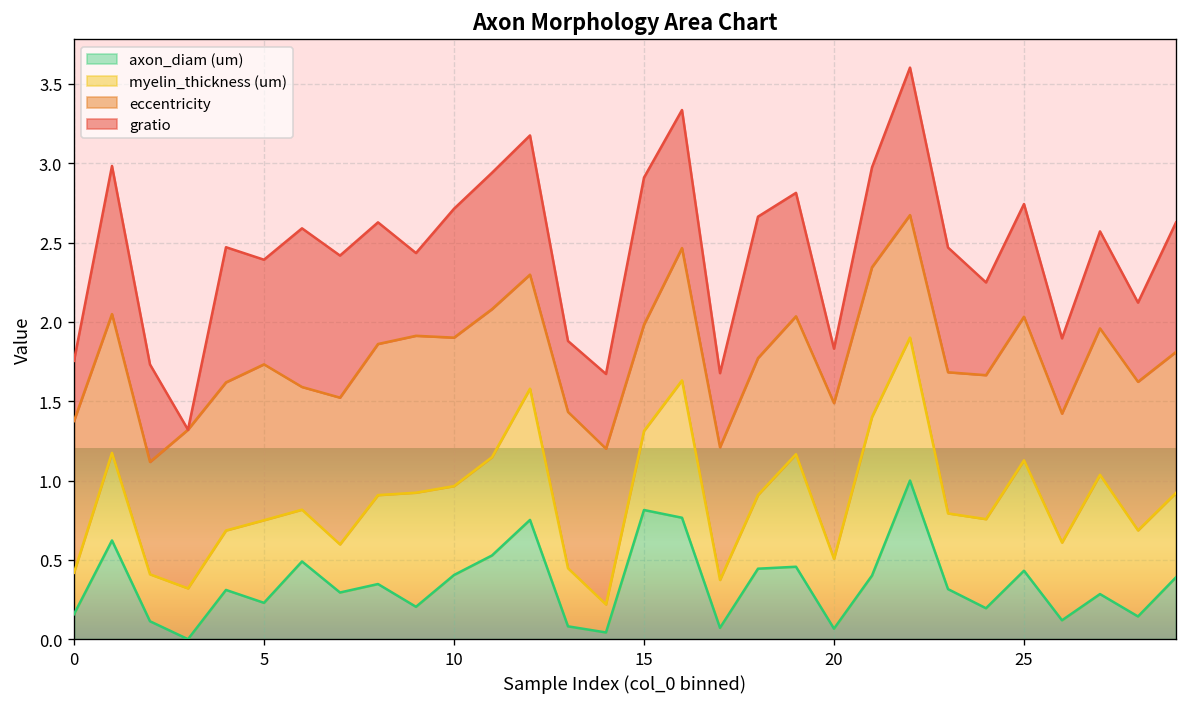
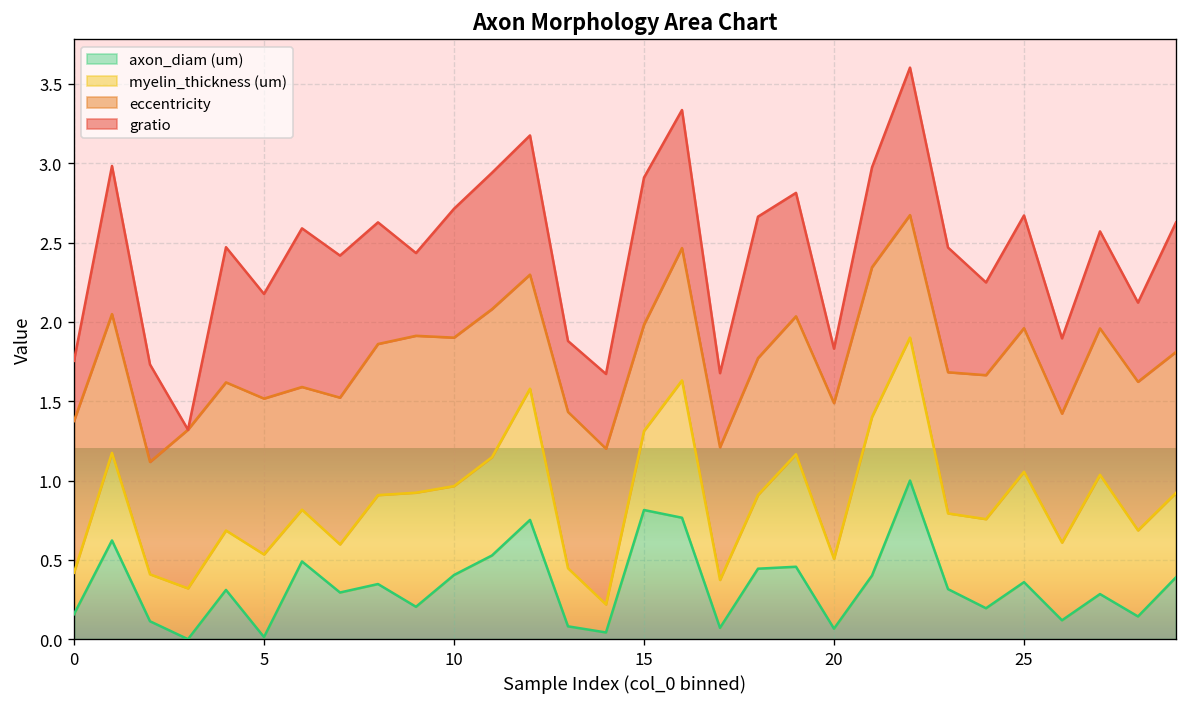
  {
    "axon_diam (um)": {
      "0": 0.16,
-     "5": 0.23,
+     "5": 0.01,
      "10": 0.40,
      "15": 0.81,
      "20": 0.07,
-     "25": 0.43
+     "25": 0.36
    }
  }
